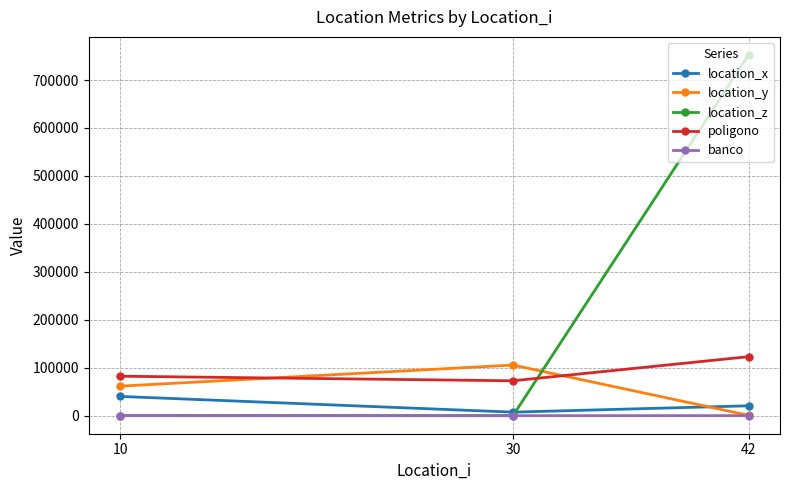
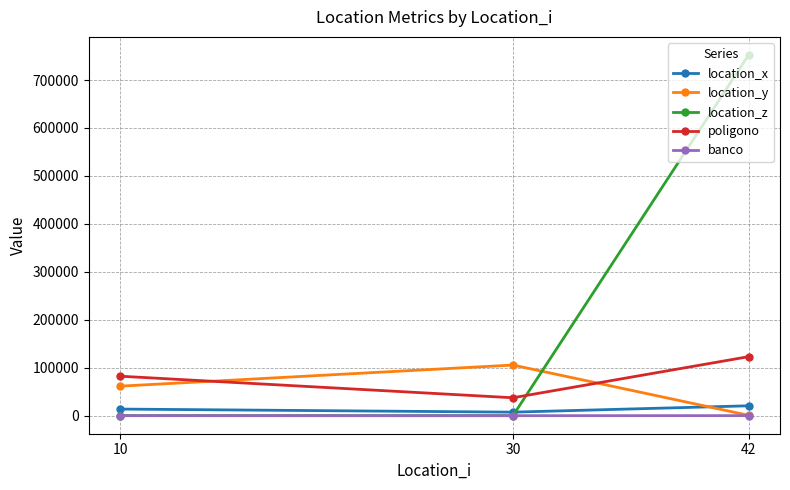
  {
    "location_x": {
-     "10": 40000,
+     "10": 10000,
      "30": 10000,
      "42": 20000
    },
    "location_y": {
      "10": 60000,
      "30": 110000
    },
    "poligono": {
      "10": 80000,
-     "30": 70000,
+     "30": 40000,
      "42": 120000
    }
  }
